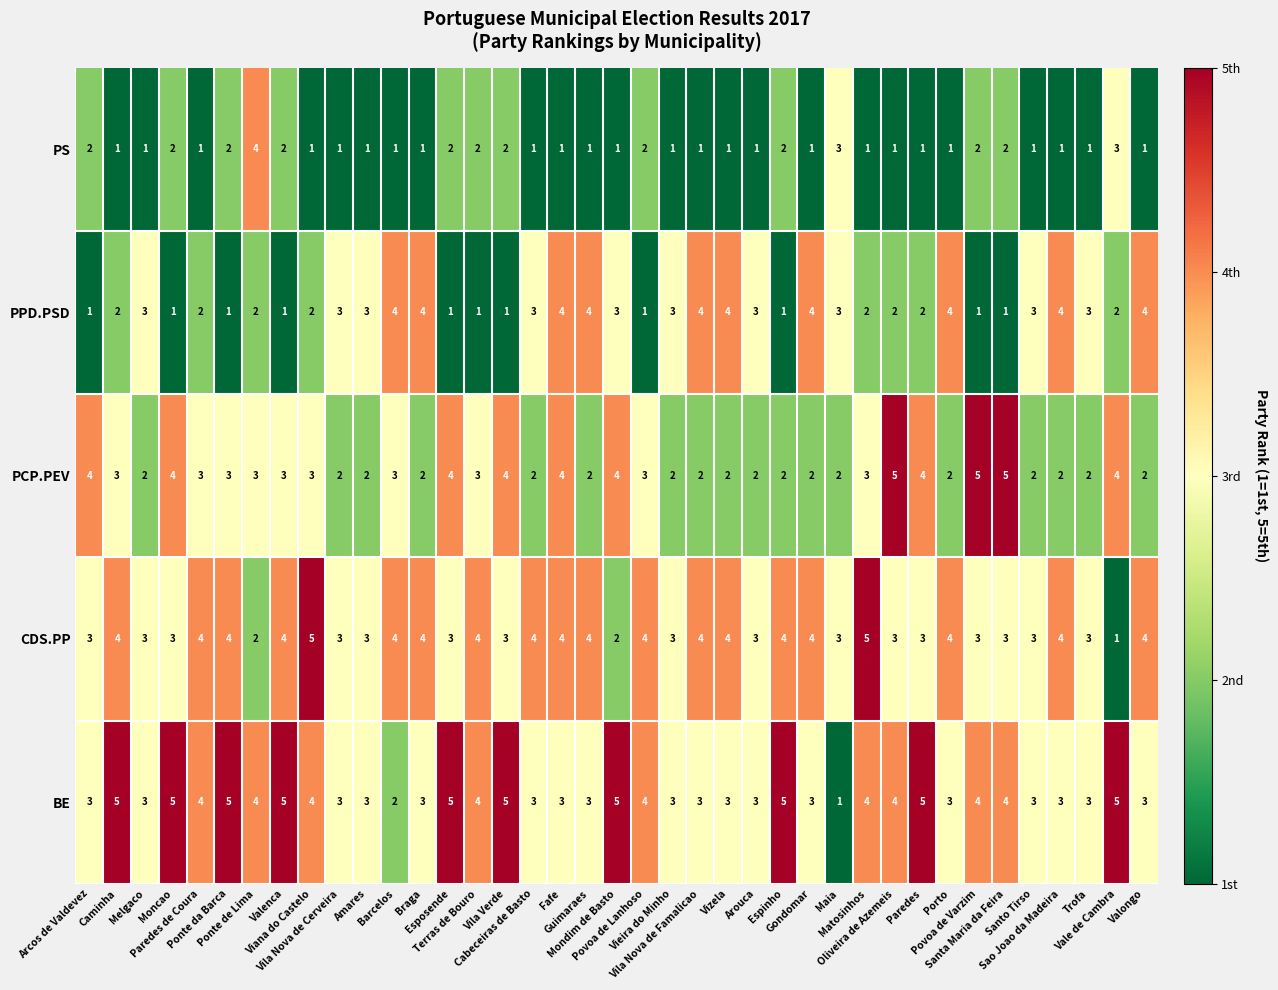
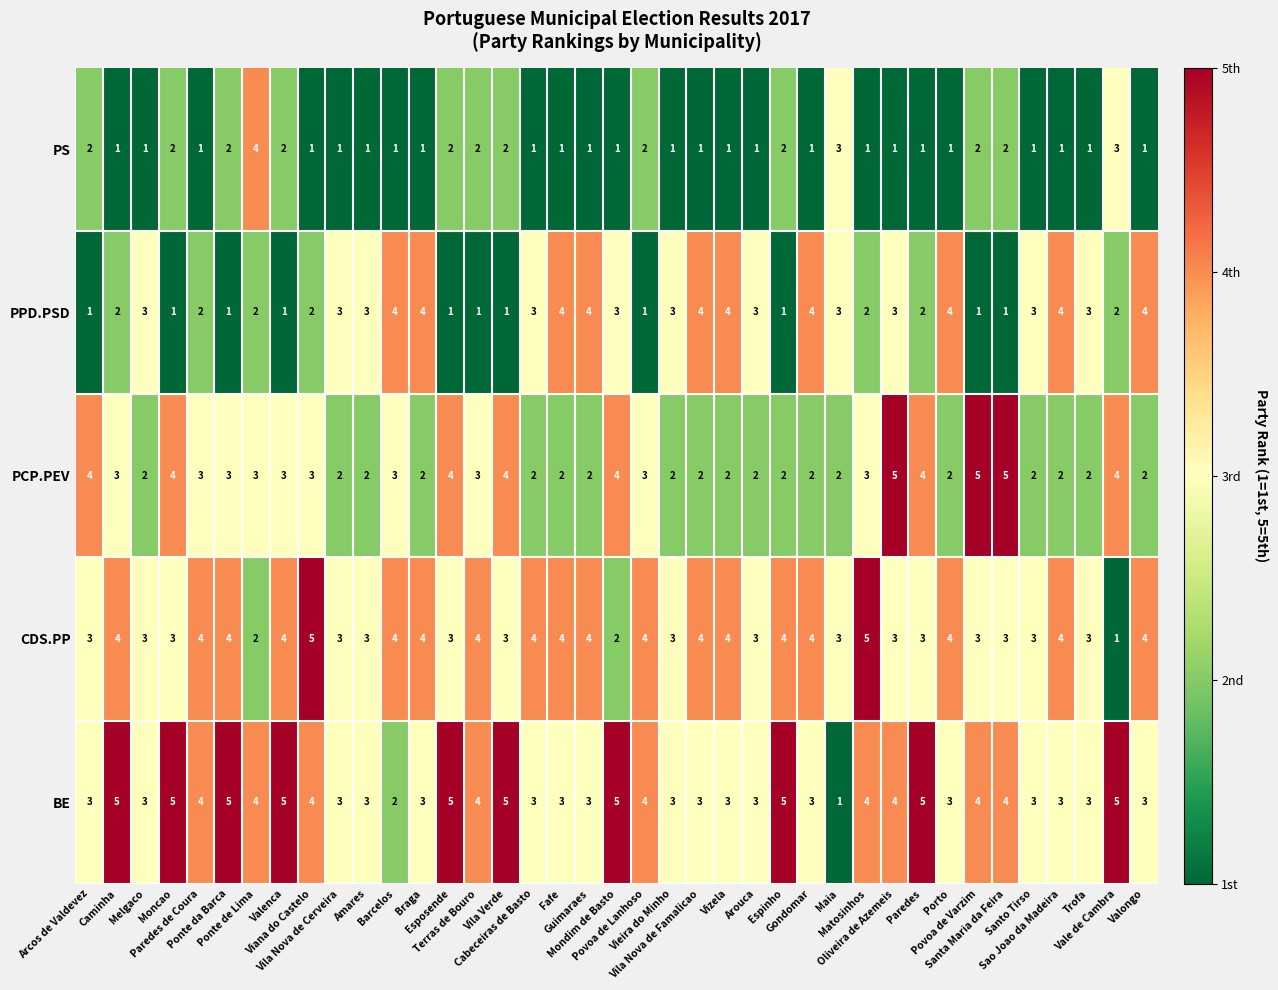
  {
    "PS": {
      "Arcos de Valdevez": 2,
      "Caminha": 1,
      "Melgaco": 1,
      "Moncao": 2,
      "Paredes de Coura": 1,
      "Ponte da Barca": 2,
      "Ponte de Lima": 4,
      "Valenca": 2,
      "Viana do Castelo": 1,
      "Vila Nova de Cerveira": 1,
      "Amares": 1,
      "Barcelos": 1,
      "Braga": 1,
      "Esposende": 2,
      "Terras de Bouro": 2,
      "Vila Verde": 2,
      "Cabeceiras de Basto": 1,
      "Fafe": 1,
      "Guimaraes": 1,
      "Mondim de Basto": 1,
      "Povoa de Lanhoso": 2,
      "Vieira do Minho": 1,
      "Vila Nova de Famalicao": 1,
      "Vizela": 1,
      "Arouca": 1,
      "Espinho": 2,
      "Gondomar": 1,
      "Maia": 3,
      "Matosinhos": 1,
      "Oliveira de Azemeis": 1,
      "Paredes": 1,
      "Porto": 1,
      "Povoa de Varzim": 2,
      "Santa Maria da Feira": 2,
      "Santo Tirso": 1,
      "Sao Joao da Madeira": 1,
      "Trofa": 1,
      "Vale de Cambra": 3,
      "Valongo": 1
    },
    "PPD.PSD": {
      "Arcos de Valdevez": 1,
      "Caminha": 2,
      "Melgaco": 3,
      "Moncao": 1,
      "Paredes de Coura": 2,
      "Ponte da Barca": 1,
      "Ponte de Lima": 2,
      "Valenca": 1,
      "Viana do Castelo": 2,
      "Vila Nova de Cerveira": 3,
      "Amares": 3,
      "Barcelos": 4,
      "Braga": 4,
      "Esposende": 1,
      "Terras de Bouro": 1,
      "Vila Verde": 1,
      "Cabeceiras de Basto": 3,
      "Fafe": 4,
      "Guimaraes": 4,
      "Mondim de Basto": 3,
      "Povoa de Lanhoso": 1,
      "Vieira do Minho": 3,
      "Vila Nova de Famalicao": 4,
      "Vizela": 4,
      "Arouca": 3,
      "Espinho": 1,
      "Gondomar": 4,
      "Maia": 3,
      "Matosinhos": 2,
-     "Oliveira de Azemeis": 2,
+     "Oliveira de Azemeis": 3,
      "Paredes": 2,
      "Porto": 4,
      "Povoa de Varzim": 1,
      "Santa Maria da Feira": 1,
      "Santo Tirso": 3,
      "Sao Joao da Madeira": 4,
      "Trofa": 3,
      "Vale de Cambra": 2,
      "Valongo": 4
    },
    "PCP.PEV": {
      "Arcos de Valdevez": 4,
      "Caminha": 3,
      "Melgaco": 2,
      "Moncao": 4,
      "Paredes de Coura": 3,
      "Ponte da Barca": 3,
      "Ponte de Lima": 3,
      "Valenca": 3,
      "Viana do Castelo": 3,
      "Vila Nova de Cerveira": 2,
      "Amares": 2,
      "Barcelos": 3,
      "Braga": 2,
      "Esposende": 4,
      "Terras de Bouro": 3,
      "Vila Verde": 4,
      "Cabeceiras de Basto": 2,
-     "Fafe": 4,
+     "Fafe": 2,
      "Guimaraes": 2,
      "Mondim de Basto": 4,
      "Povoa de Lanhoso": 3,
      "Vieira do Minho": 2,
      "Vila Nova de Famalicao": 2,
      "Vizela": 2,
      "Arouca": 2,
      "Espinho": 2,
      "Gondomar": 2,
      "Maia": 2,
      "Matosinhos": 3,
      "Oliveira de Azemeis": 5,
      "Paredes": 4,
      "Porto": 2,
      "Povoa de Varzim": 5,
      "Santa Maria da Feira": 5,
      "Santo Tirso": 2,
      "Sao Joao da Madeira": 2,
      "Trofa": 2,
      "Vale de Cambra": 4,
      "Valongo": 2
    },
    "CDS.PP": {
      "Arcos de Valdevez": 3,
      "Caminha": 4,
      "Melgaco": 3,
      "Moncao": 3,
      "Paredes de Coura": 4,
      "Ponte da Barca": 4,
      "Ponte de Lima": 2,
      "Valenca": 4,
      "Viana do Castelo": 5,
      "Vila Nova de Cerveira": 3,
      "Amares": 3,
      "Barcelos": 4,
      "Braga": 4,
      "Esposende": 3,
      "Terras de Bouro": 4,
      "Vila Verde": 3,
      "Cabeceiras de Basto": 4,
      "Fafe": 4,
      "Guimaraes": 4,
      "Mondim de Basto": 2,
      "Povoa de Lanhoso": 4,
      "Vieira do Minho": 3,
      "Vila Nova de Famalicao": 4,
      "Vizela": 4,
      "Arouca": 3,
      "Espinho": 4,
      "Gondomar": 4,
      "Maia": 3,
      "Matosinhos": 5,
      "Oliveira de Azemeis": 3,
      "Paredes": 3,
      "Porto": 4,
      "Povoa de Varzim": 3,
      "Santa Maria da Feira": 3,
      "Santo Tirso": 3,
      "Sao Joao da Madeira": 4,
      "Trofa": 3,
      "Vale de Cambra": 1,
      "Valongo": 4
    },
    "BE": {
      "Arcos de Valdevez": 3,
      "Caminha": 5,
      "Melgaco": 3,
      "Moncao": 5,
      "Paredes de Coura": 4,
      "Ponte da Barca": 5,
      "Ponte de Lima": 4,
      "Valenca": 5,
      "Viana do Castelo": 4,
      "Vila Nova de Cerveira": 3,
      "Amares": 3,
      "Barcelos": 2,
      "Braga": 3,
      "Esposende": 5,
      "Terras de Bouro": 4,
      "Vila Verde": 5,
      "Cabeceiras de Basto": 3,
      "Fafe": 3,
      "Guimaraes": 3,
      "Mondim de Basto": 5,
      "Povoa de Lanhoso": 4,
      "Vieira do Minho": 3,
      "Vila Nova de Famalicao": 3,
      "Vizela": 3,
      "Arouca": 3,
      "Espinho": 5,
      "Gondomar": 3,
      "Maia": 1,
      "Matosinhos": 4,
      "Oliveira de Azemeis": 4,
      "Paredes": 5,
      "Porto": 3,
      "Povoa de Varzim": 4,
      "Santa Maria da Feira": 4,
      "Santo Tirso": 3,
      "Sao Joao da Madeira": 3,
      "Trofa": 3,
      "Vale de Cambra": 5,
      "Valongo": 3
    }
  }
